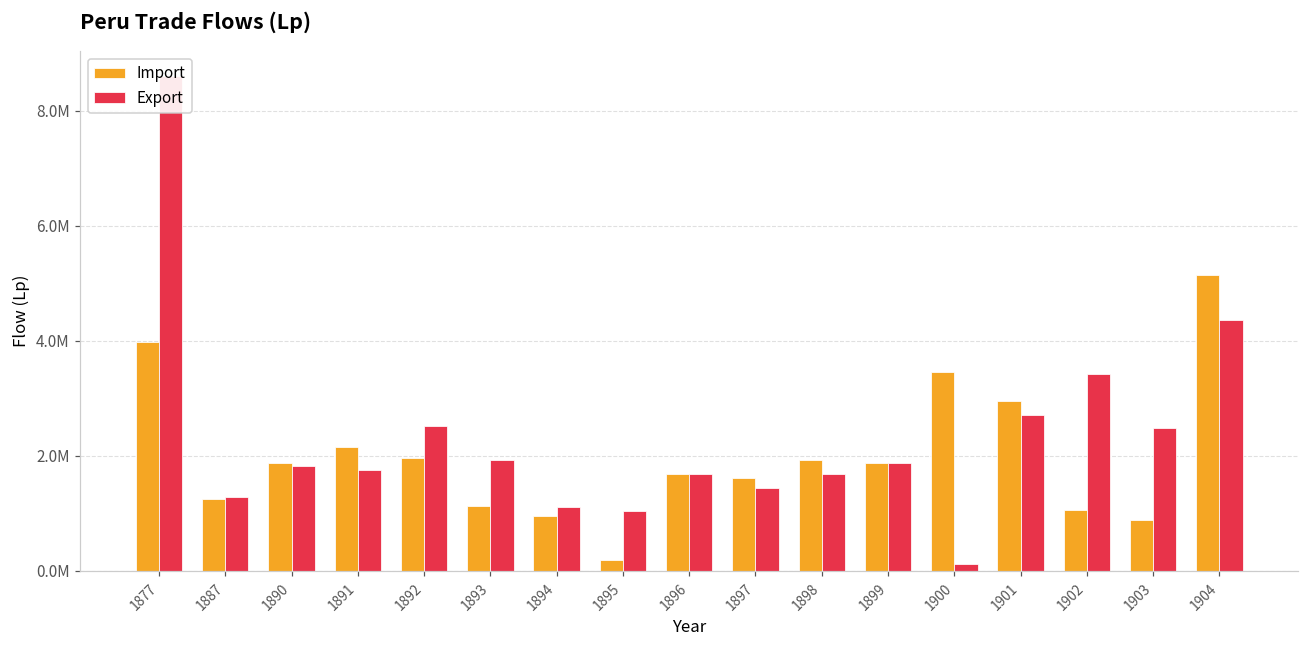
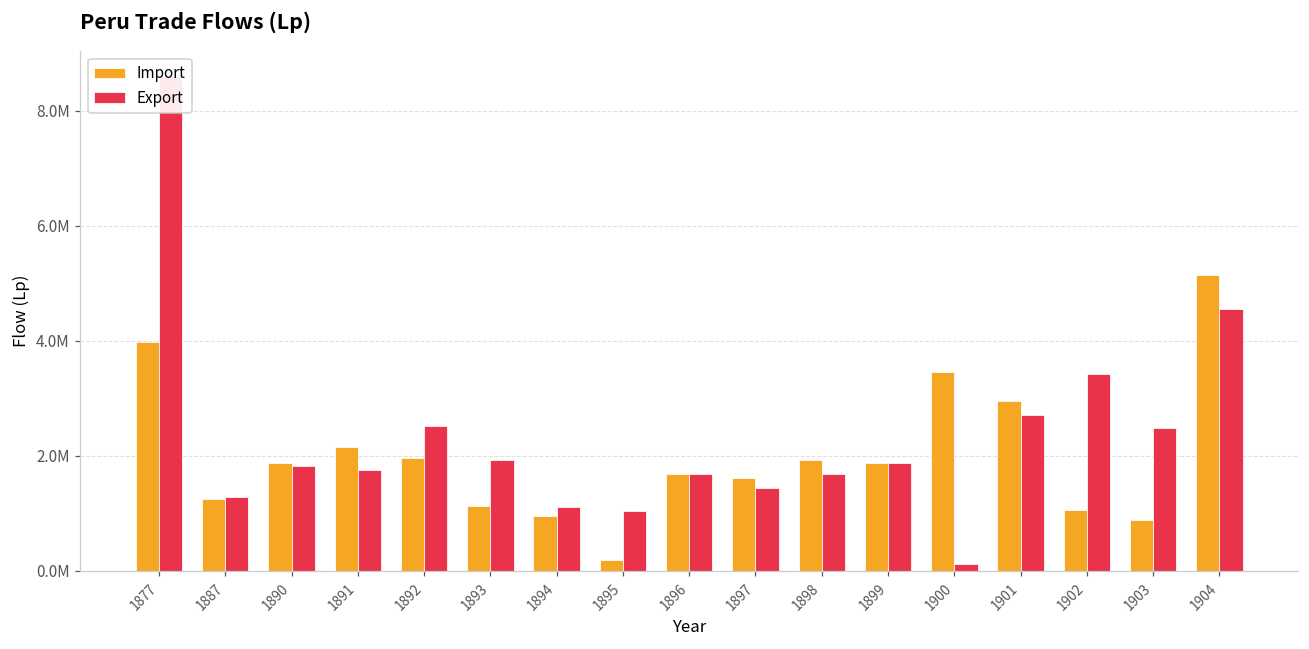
  {
    "Import": {
      "1877": 4000000,
      "1887": 1200000,
      "1890": 1900000,
      "1891": 2100000,
      "1892": 2000000,
      "1893": 1100000,
      "1894": 900000,
      "1895": 200000,
      "1896": 1700000,
      "1897": 1600000,
      "1898": 1900000,
      "1899": 1900000,
      "1900": 3500000,
      "1901": 3000000,
      "1902": 1100000,
      "1903": 900000,
      "1904": 5100000
    },
    "Export": {
      "1887": 1300000,
      "1890": 1800000,
      "1891": 1800000,
      "1892": 2500000,
      "1893": 1900000,
      "1894": 1100000,
      "1895": 1000000,
      "1896": 1700000,
      "1897": 1400000,
      "1898": 1700000,
      "1899": 1900000,
      "1900": 100000,
      "1901": 2700000,
      "1902": 3400000,
      "1903": 2500000,
-     "1904": 4400000
+     "1904": 4600000
    }
  }
